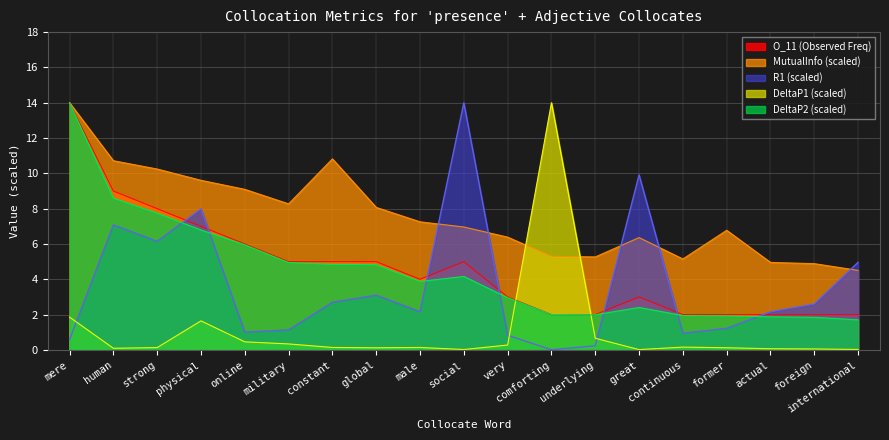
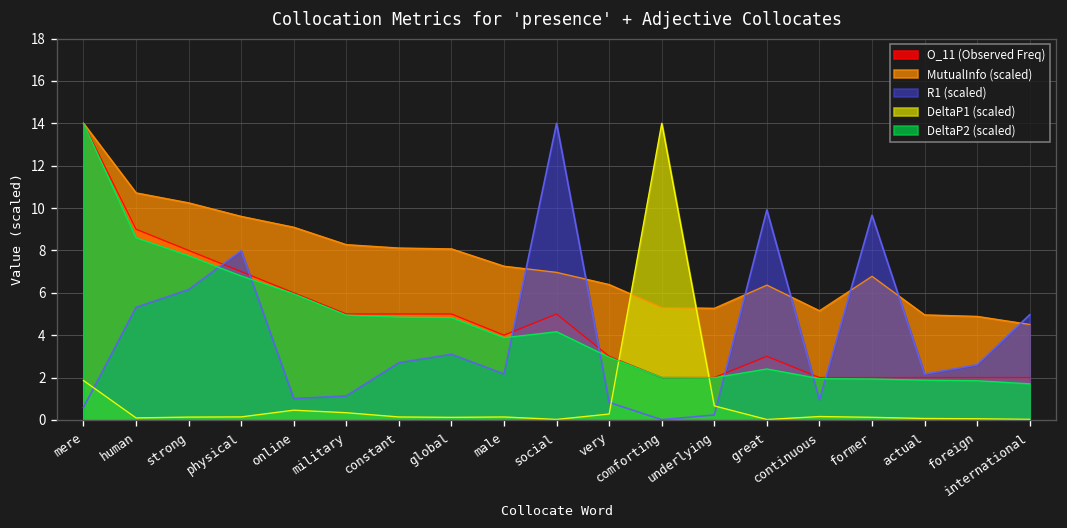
  {
    "O_11 (Observed Freq)": {
      "human": 9.0,
      "strong": 8.0,
      "physical": 7.0,
      "constant": 5.0,
      "global": 5.0,
      "social": 5.0,
      "great": 3.0,
      "foreign": 2.0,
      "international": 2.0
    },
    "MutualInfo (scaled)": {
      "human": 10.7,
      "strong": 10.2,
      "physical": 9.6,
      "online": 9.1,
      "military": 8.3,
-     "constant": 10.8,
+     "constant": 8.1,
      "global": 8.1,
      "male": 7.3,
      "social": 7.0,
      "very": 6.4,
      "comforting": 5.3,
      "underlying": 5.3,
      "great": 6.4,
      "continuous": 5.2,
      "former": 6.8,
      "actual": 5.0,
      "foreign": 4.9,
      "international": 4.5
    },
    "R1 (scaled)": {
      "mere": 0.6,
-     "human": 7.1,
+     "human": 5.3,
      "strong": 6.2,
      "physical": 8.0,
      "online": 1.0,
      "military": 1.1,
      "constant": 2.7,
      "global": 3.1,
      "male": 2.2,
      "social": 14.0,
      "very": 0.8,
      "comforting": 0.0,
      "underlying": 0.2,
      "great": 9.9,
      "continuous": 0.9,
-     "former": 1.2,
+     "former": 9.7,
      "actual": 2.2,
      "foreign": 2.6,
      "international": 5.0
    },
    "DeltaP1 (scaled)": {
      "mere": 1.9,
      "human": 0.1,
      "strong": 0.1,
-     "physical": 1.6,
+     "physical": 0.1,
      "online": 0.5,
      "military": 0.3,
      "constant": 0.1,
      "global": 0.1,
      "male": 0.1,
      "social": 0.0,
      "very": 0.3,
      "comforting": 14.0,
      "underlying": 0.7,
      "great": 0.0,
      "continuous": 0.2,
      "former": 0.1,
      "actual": 0.1,
      "foreign": 0.1,
      "international": 0.0
    },
    "DeltaP2 (scaled)": {
      "human": 8.6,
      "strong": 7.7,
      "physical": 6.8,
      "constant": 4.8,
      "global": 4.8,
      "social": 4.2,
      "great": 2.4,
      "foreign": 1.8,
      "international": 1.7
    }
  }
